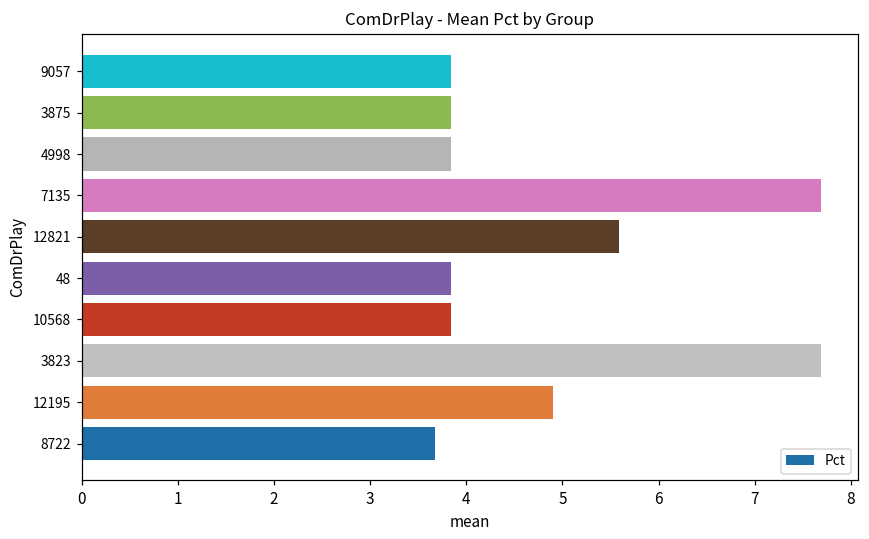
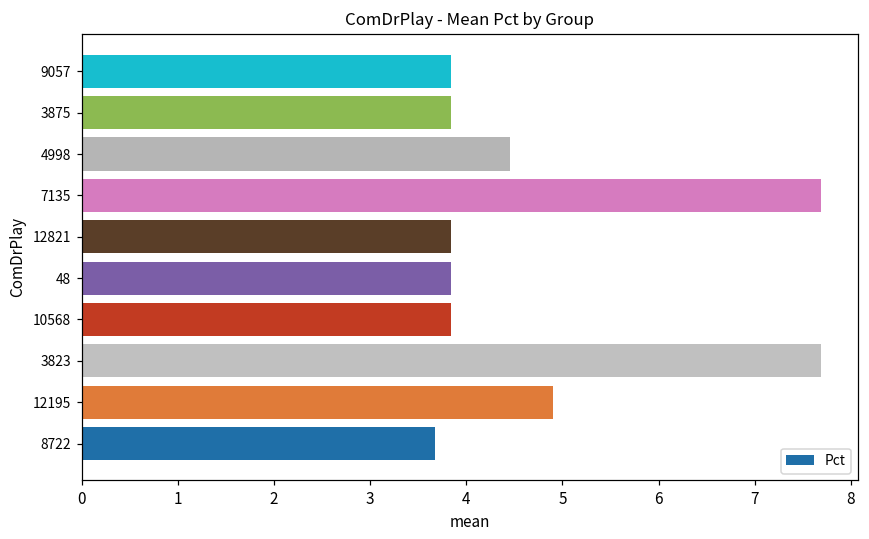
  {
    "9057": 3.8,
    "3875": 3.8,
-   "4998": 3.8,
+   "4998": 4.5,
    "7135": 7.7,
-   "12821": 5.6,
+   "12821": 3.8,
    "48": 3.8,
    "10568": 3.8,
    "3823": 7.7,
    "12195": 4.9,
    "8722": 3.7
  }
